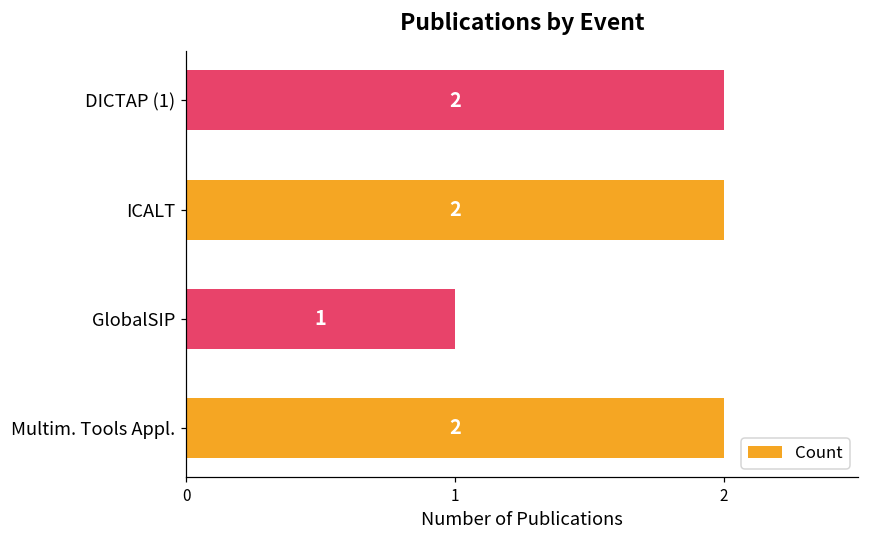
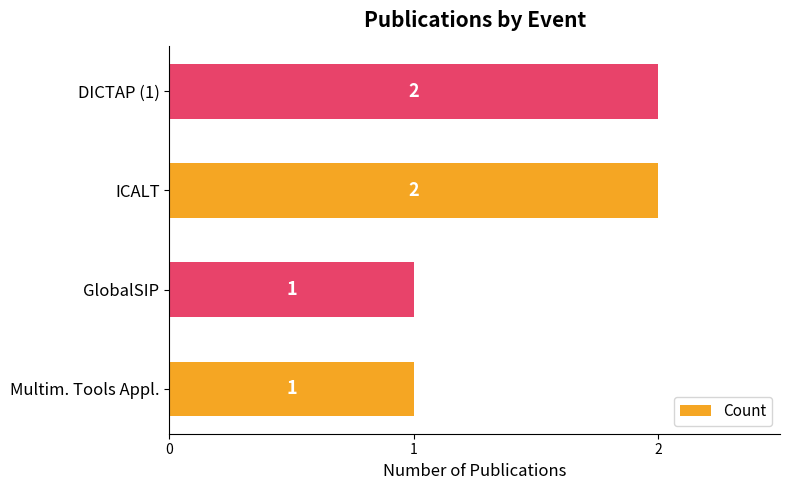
  {
    "DICTAP (1)": 2,
    "ICALT": 2,
    "GlobalSIP": 1,
-   "Multim. Tools Appl.": 2
+   "Multim. Tools Appl.": 1
  }
